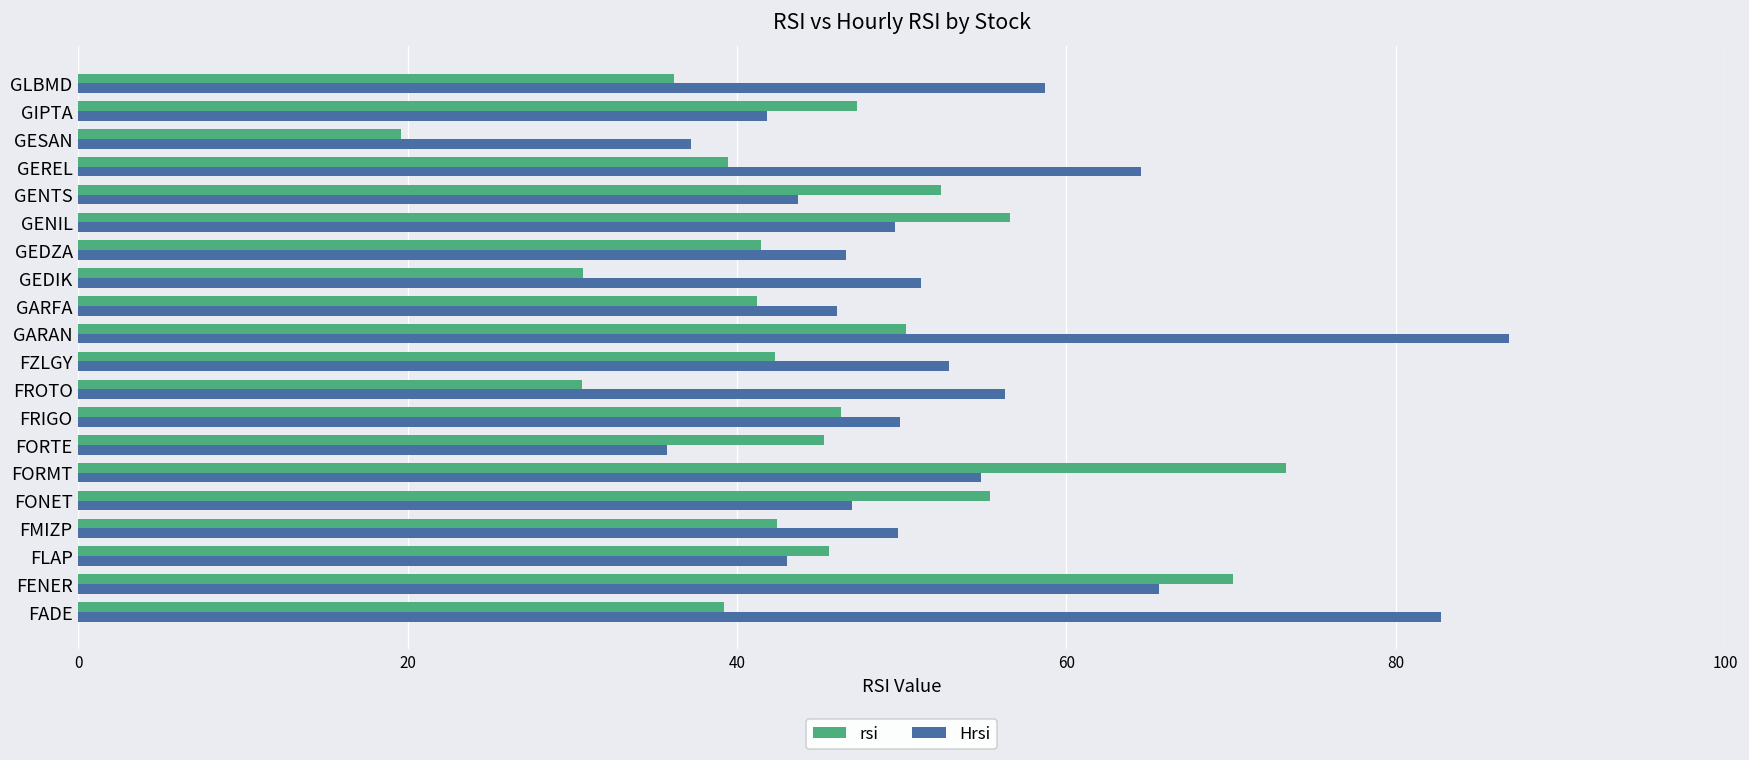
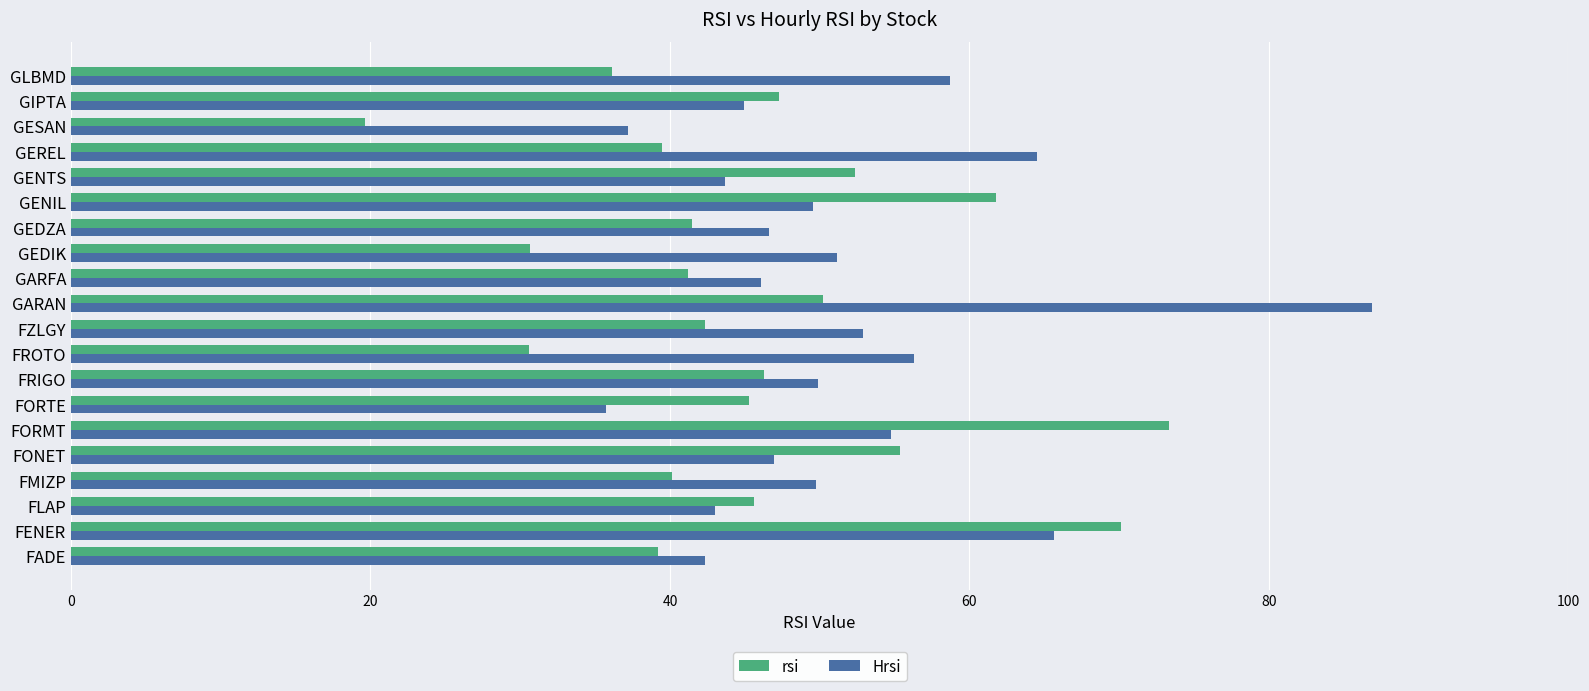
  {
    "rsi": {
      "GLBMD": 36.2,
      "GIPTA": 47.3,
      "GESAN": 19.6,
      "GEREL": 39.4,
      "GENTS": 52.4,
-     "GENIL": 56.6,
+     "GENIL": 61.8,
      "GEDZA": 41.5,
      "GEDIK": 30.7,
      "GARFA": 41.2,
      "GARAN": 50.3,
      "FZLGY": 42.3,
      "FROTO": 30.6,
      "FRIGO": 46.3,
      "FORTE": 45.3,
      "FORMT": 73.4,
      "FONET": 55.3,
-     "FMIZP": 42.4,
+     "FMIZP": 40.1,
      "FLAP": 45.6,
      "FENER": 70.1,
      "FADE": 39.2
    },
    "Hrsi": {
      "GLBMD": 58.7,
-     "GIPTA": 41.8,
+     "GIPTA": 44.9,
      "GESAN": 37.2,
      "GEREL": 64.5,
      "GENTS": 43.7,
      "GENIL": 49.6,
      "GEDZA": 46.6,
      "GEDIK": 51.2,
      "GARFA": 46.1,
      "GARAN": 86.9,
      "FZLGY": 52.9,
      "FROTO": 56.3,
      "FRIGO": 49.9,
      "FORTE": 35.7,
      "FORMT": 54.8,
      "FONET": 47.0,
      "FMIZP": 49.8,
      "FLAP": 43.0,
      "FENER": 65.6,
-     "FADE": 82.8
+     "FADE": 42.3
    }
  }
